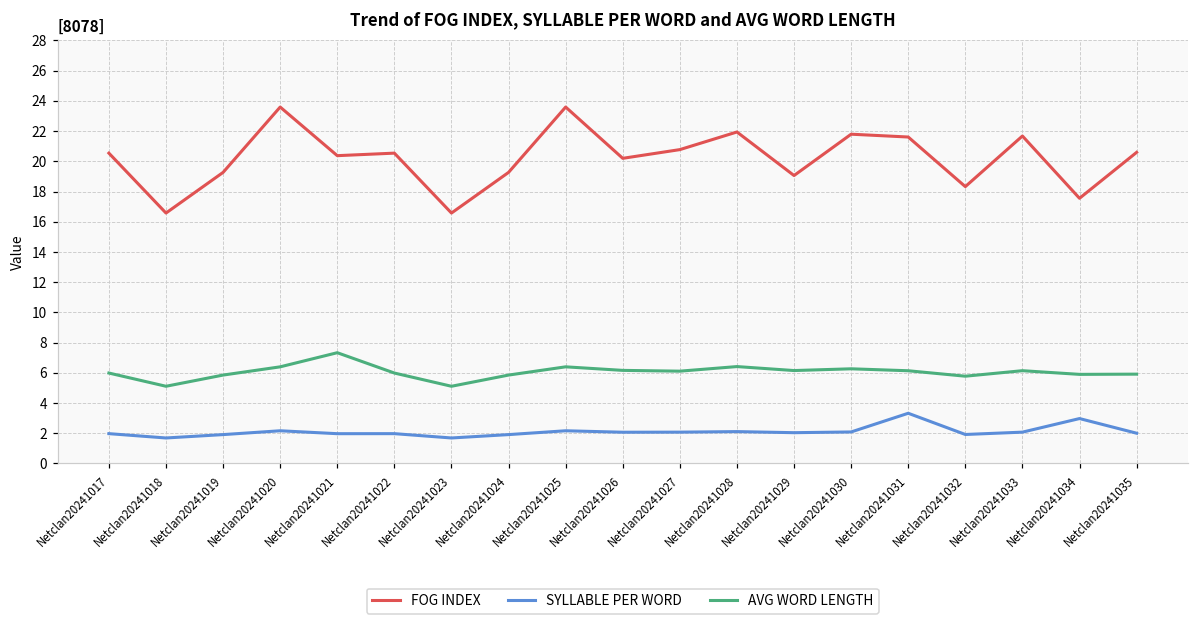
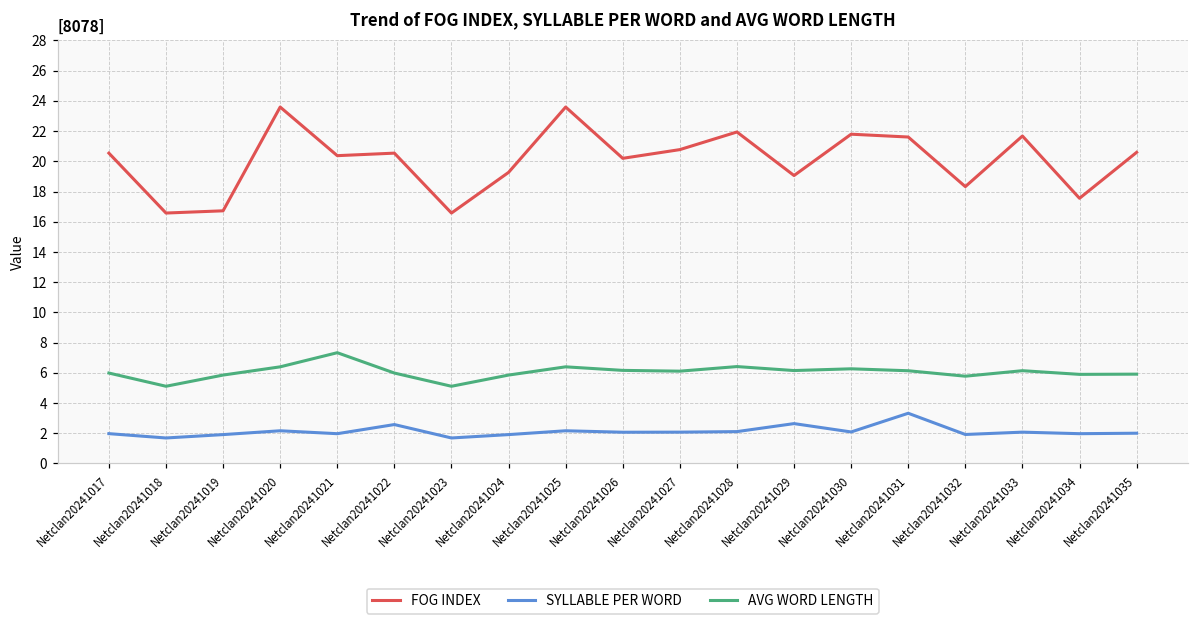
  {
    "FOG INDEX": {
      "Netclan20241017": 20.5,
      "Netclan20241018": 16.6,
-     "Netclan20241019": 19.3,
+     "Netclan20241019": 16.7,
      "Netclan20241020": 23.6,
      "Netclan20241021": 20.4,
      "Netclan20241022": 20.5,
      "Netclan20241023": 16.6,
      "Netclan20241024": 19.3,
      "Netclan20241025": 23.6,
      "Netclan20241026": 20.2,
      "Netclan20241027": 20.8,
      "Netclan20241028": 21.9,
      "Netclan20241029": 19.1,
      "Netclan20241030": 21.8,
      "Netclan20241031": 21.6,
      "Netclan20241032": 18.3,
      "Netclan20241033": 21.7,
      "Netclan20241034": 17.6,
      "Netclan20241035": 20.6
    },
    "SYLLABLE PER WORD": {
      "Netclan20241017": 2.0,
      "Netclan20241018": 1.7,
      "Netclan20241019": 1.9,
      "Netclan20241020": 2.2,
      "Netclan20241021": 2.0,
-     "Netclan20241022": 2.0,
+     "Netclan20241022": 2.6,
      "Netclan20241023": 1.7,
      "Netclan20241024": 1.9,
      "Netclan20241025": 2.2,
      "Netclan20241026": 2.1,
      "Netclan20241027": 2.1,
      "Netclan20241028": 2.1,
-     "Netclan20241029": 2.0,
+     "Netclan20241029": 2.6,
      "Netclan20241030": 2.1,
      "Netclan20241031": 3.3,
      "Netclan20241032": 1.9,
      "Netclan20241033": 2.1,
-     "Netclan20241034": 3.0,
+     "Netclan20241034": 2.0,
      "Netclan20241035": 2.0
    },
    "AVG WORD LENGTH": {
      "Netclan20241017": 6.0,
      "Netclan20241018": 5.1,
      "Netclan20241019": 5.8,
      "Netclan20241020": 6.4,
      "Netclan20241021": 7.3,
      "Netclan20241022": 6.0,
      "Netclan20241023": 5.1,
      "Netclan20241024": 5.8,
      "Netclan20241025": 6.4,
      "Netclan20241026": 6.2,
      "Netclan20241027": 6.1,
      "Netclan20241028": 6.4,
      "Netclan20241029": 6.1,
      "Netclan20241030": 6.3,
      "Netclan20241031": 6.1,
      "Netclan20241032": 5.8,
      "Netclan20241033": 6.1,
      "Netclan20241034": 5.9,
      "Netclan20241035": 5.9
    }
  }
